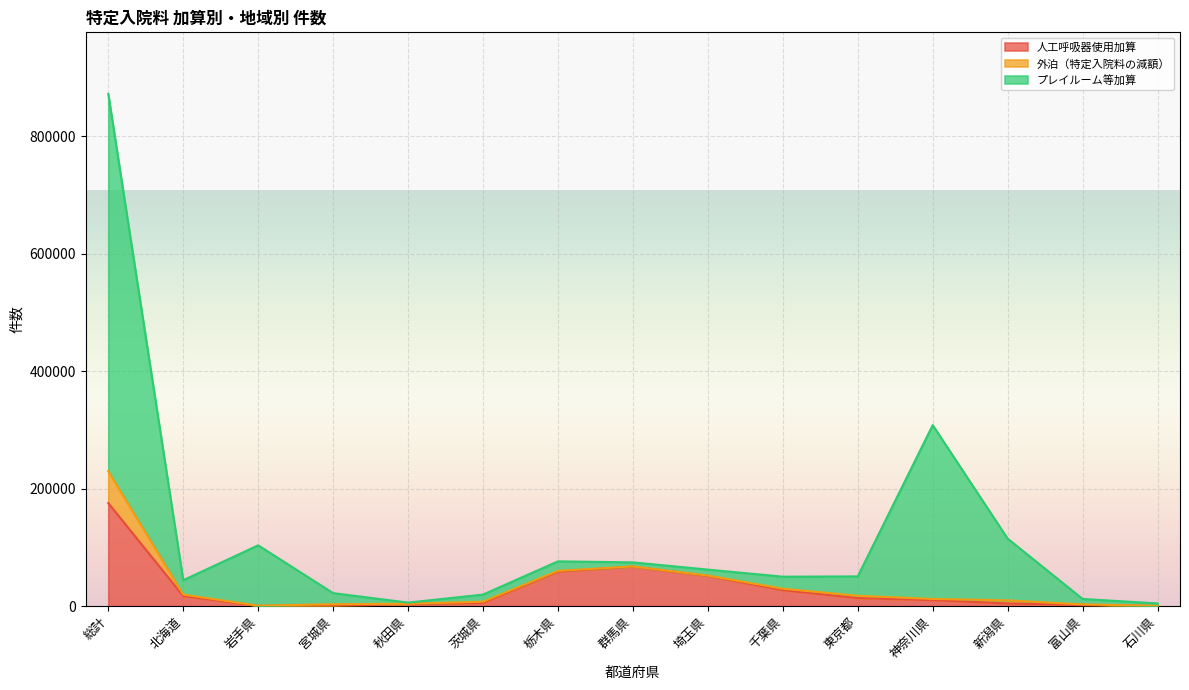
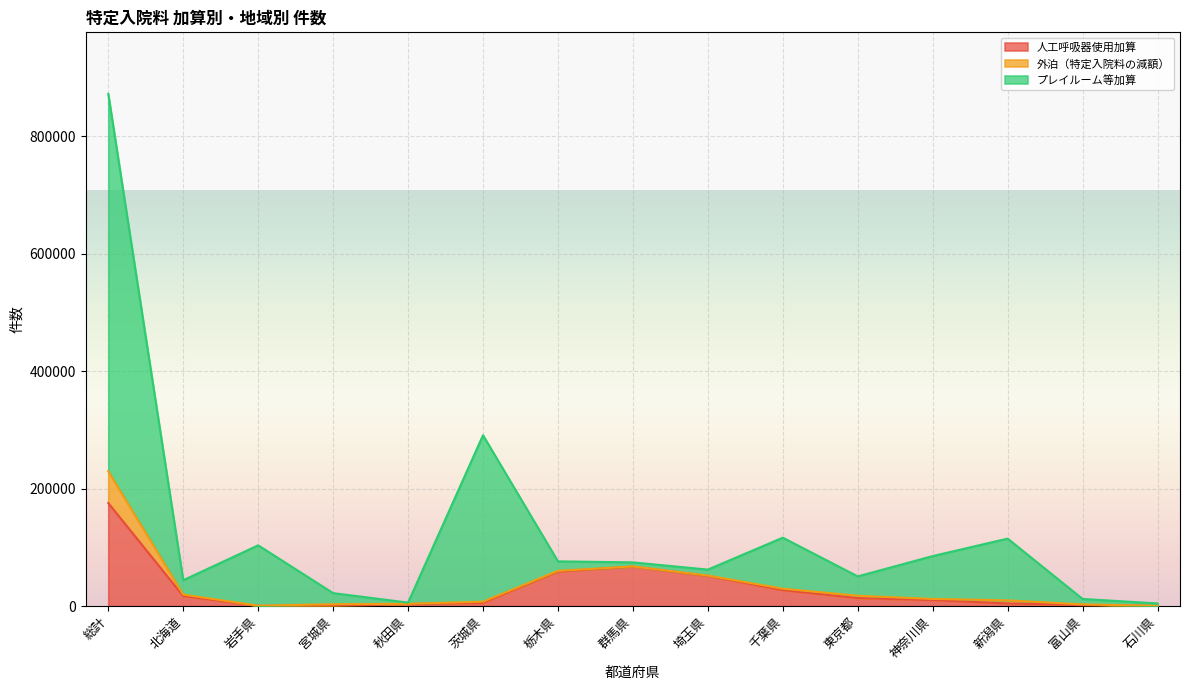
  {
    "人工呼吸器使用加算": {
      "総計": 180000,
      "新潟県": 0
    },
    "外泊（特定入院料の減額）": {
      "総計": 50000,
      "新潟県": 10000
    },
    "プレイルーム等加算": {
      "総計": 640000,
      "北海道": 20000,
      "岩手県": 100000,
      "宮城県": 20000,
-     "茨城県": 10000,
+     "茨城県": 280000,
      "栃木県": 20000,
      "群馬県": 10000,
      "埼玉県": 10000,
-     "千葉県": 20000,
+     "千葉県": 90000,
      "東京都": 30000,
-     "神奈川県": 300000,
+     "神奈川県": 70000,
      "新潟県": 110000,
      "富山県": 10000
    }
  }
